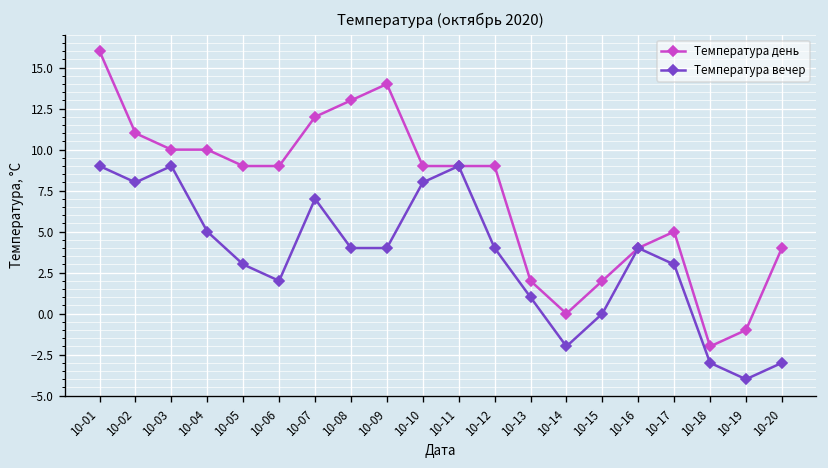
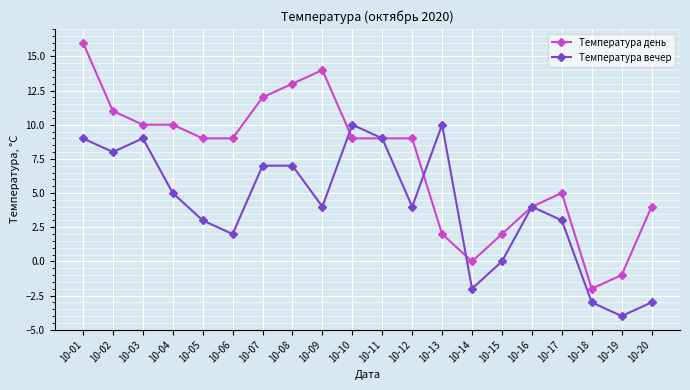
  {
    "Температура день": {
      "10-01": 16,
      "10-02": 11,
      "10-03": 10,
      "10-04": 10,
      "10-05": 9,
      "10-06": 9,
      "10-07": 12,
      "10-08": 13,
      "10-09": 14,
      "10-10": 9,
      "10-12": 9,
      "10-13": 2,
      "10-14": 0,
      "10-15": 2,
      "10-17": 5,
      "10-18": -2,
      "10-19": -1,
      "10-20": 4
    },
    "Температура вечер": {
      "10-01": 9,
      "10-02": 8,
      "10-03": 9,
      "10-04": 5,
      "10-05": 3,
      "10-06": 2,
      "10-07": 7,
-     "10-08": 4,
+     "10-08": 7,
      "10-09": 4,
-     "10-10": 8,
+     "10-10": 10,
      "10-12": 4,
-     "10-13": 1,
+     "10-13": 10,
      "10-14": -2,
      "10-15": 0,
      "10-17": 3,
      "10-18": -3,
      "10-19": -4,
      "10-20": -3
    }
  }
